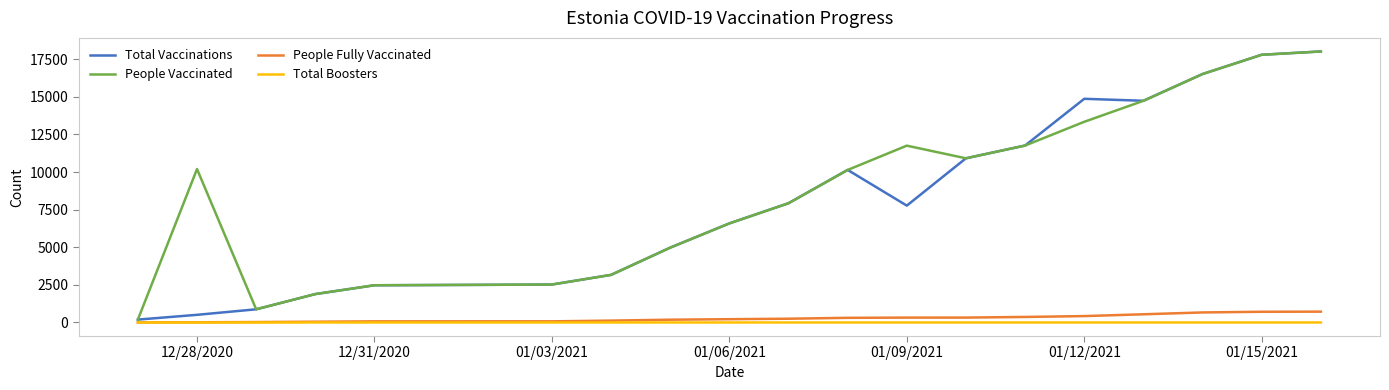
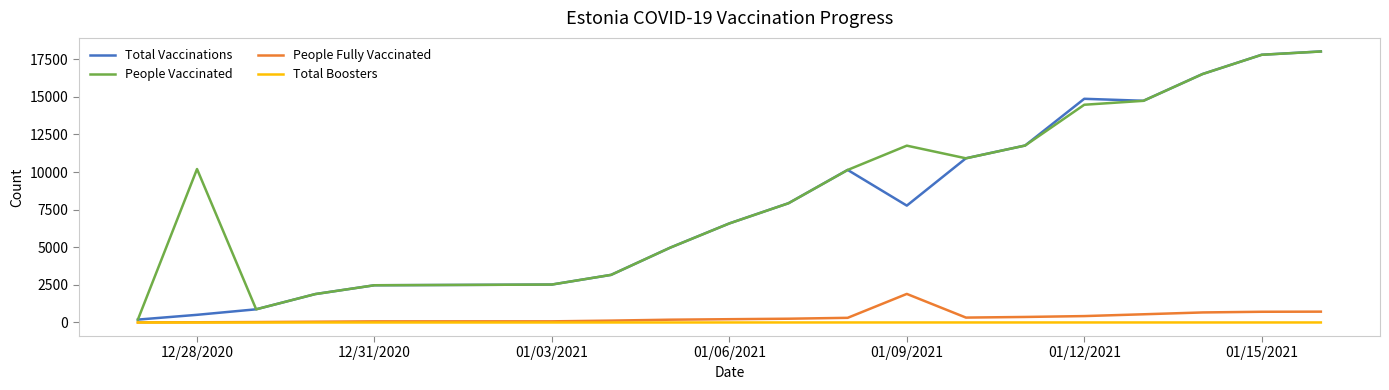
  {
    "Total Vaccinations": {
      "12/28/2020": 500,
      "01/09/2021": 7800,
      "01/12/2021": 14900
    },
    "People Vaccinated": {
      "12/28/2020": 10200,
      "01/09/2021": 11800,
-     "01/12/2021": 13300
+     "01/12/2021": 14500
    },
    "People Fully Vaccinated": {
      "01/06/2021": 200,
-     "01/09/2021": 300,
+     "01/09/2021": 1900,
      "01/12/2021": 400,
      "01/15/2021": 700
    },
    "Total Boosters": {
      "01/06/2021": 0,
      "01/09/2021": 0,
      "01/12/2021": 0,
      "01/15/2021": 0
    }
  }
